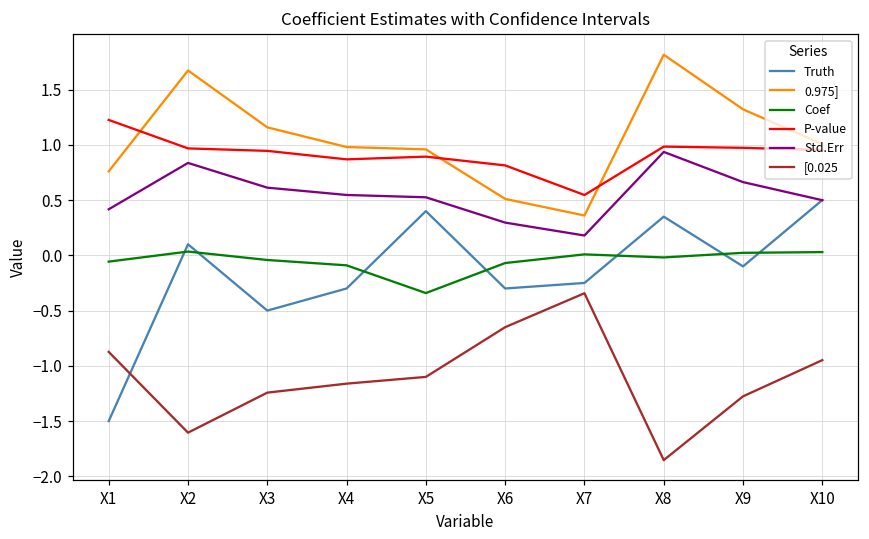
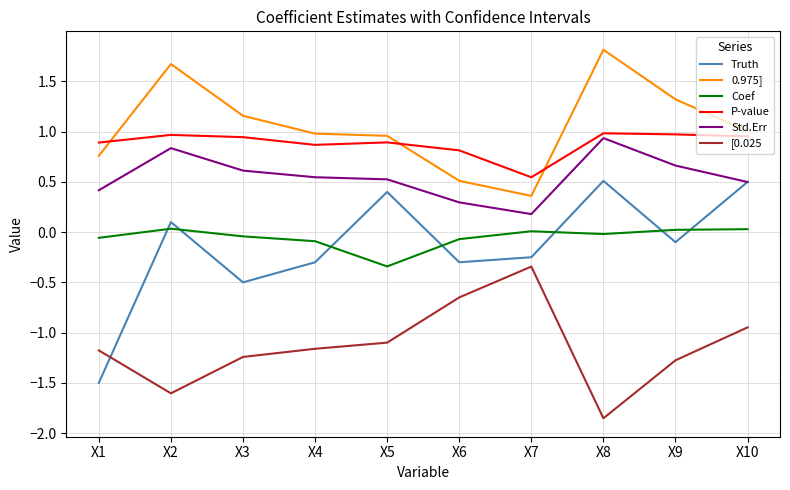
  {
    "Truth": {
      "X1": -1.50,
      "X2": 0.10,
      "X3": -0.50,
      "X4": -0.30,
      "X5": 0.40,
      "X6": -0.30,
      "X7": -0.25,
-     "X8": 0.35,
+     "X8": 0.51,
      "X9": -0.10
    },
    "0.975]": {
      "X1": 0.76,
      "X2": 1.67,
      "X3": 1.16,
      "X4": 0.98,
      "X5": 0.96,
      "X6": 0.51,
      "X7": 0.36,
      "X8": 1.82,
      "X9": 1.32
    },
    "Coef": {
      "X1": -0.06,
      "X2": 0.03,
      "X3": -0.04,
      "X4": -0.09,
      "X5": -0.34,
      "X6": -0.07,
      "X7": 0.01,
      "X8": -0.02,
      "X9": 0.02,
      "X10": 0.03
    },
    "P-value": {
-     "X1": 1.23,
+     "X1": 0.89,
      "X2": 0.97,
      "X3": 0.95,
      "X4": 0.87,
      "X5": 0.89,
      "X6": 0.81,
      "X7": 0.55,
      "X8": 0.98,
      "X9": 0.97
    },
    "Std.Err": {
      "X1": 0.42,
      "X2": 0.84,
      "X3": 0.61,
      "X4": 0.55,
      "X5": 0.53,
      "X6": 0.30,
      "X7": 0.18,
      "X8": 0.94,
      "X9": 0.66
    },
    "[0.025": {
-     "X1": -0.87,
+     "X1": -1.18,
      "X2": -1.60,
      "X3": -1.24,
      "X4": -1.16,
      "X5": -1.10,
      "X6": -0.65,
      "X7": -0.34,
      "X8": -1.85,
      "X9": -1.28,
      "X10": -0.95
    }
  }
